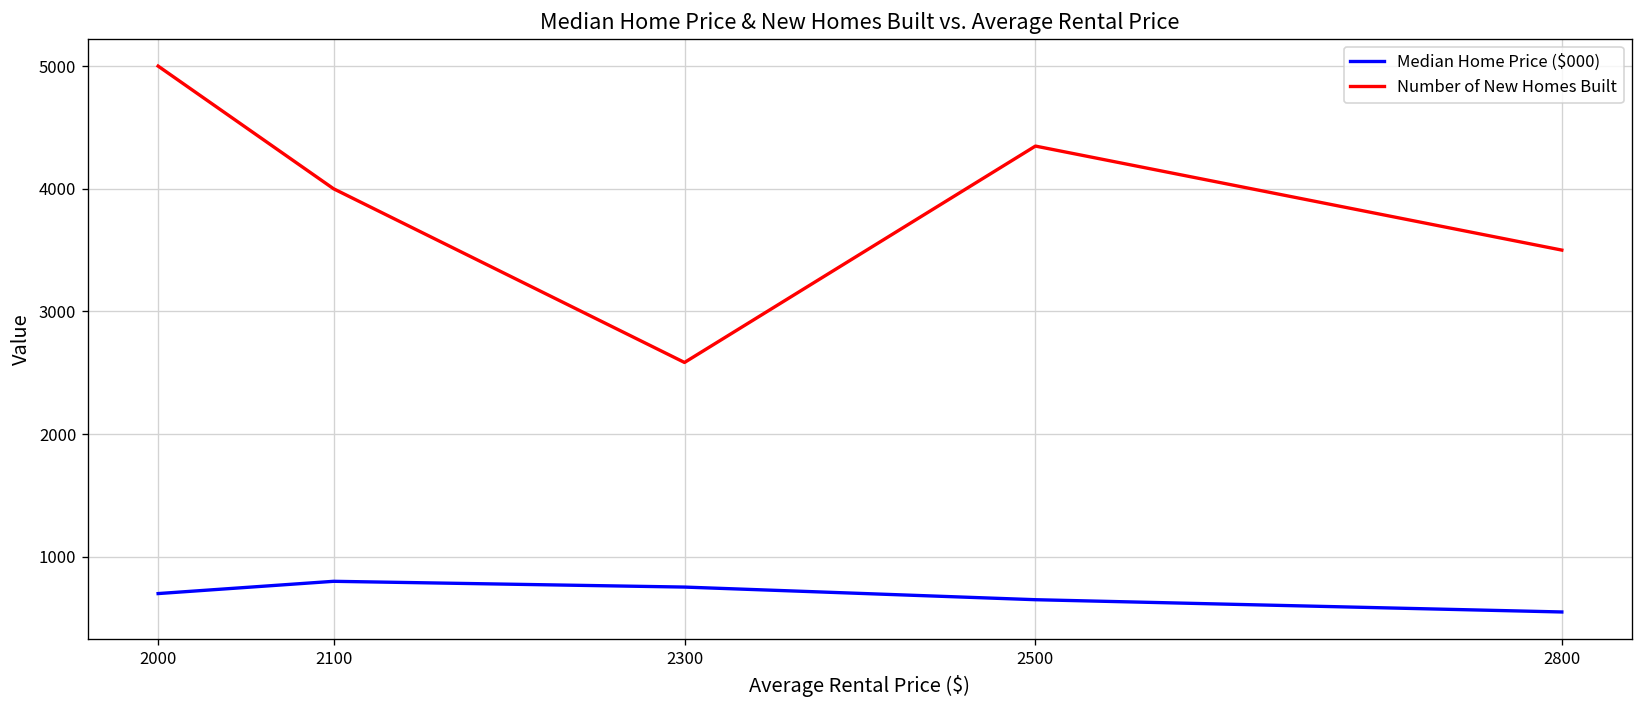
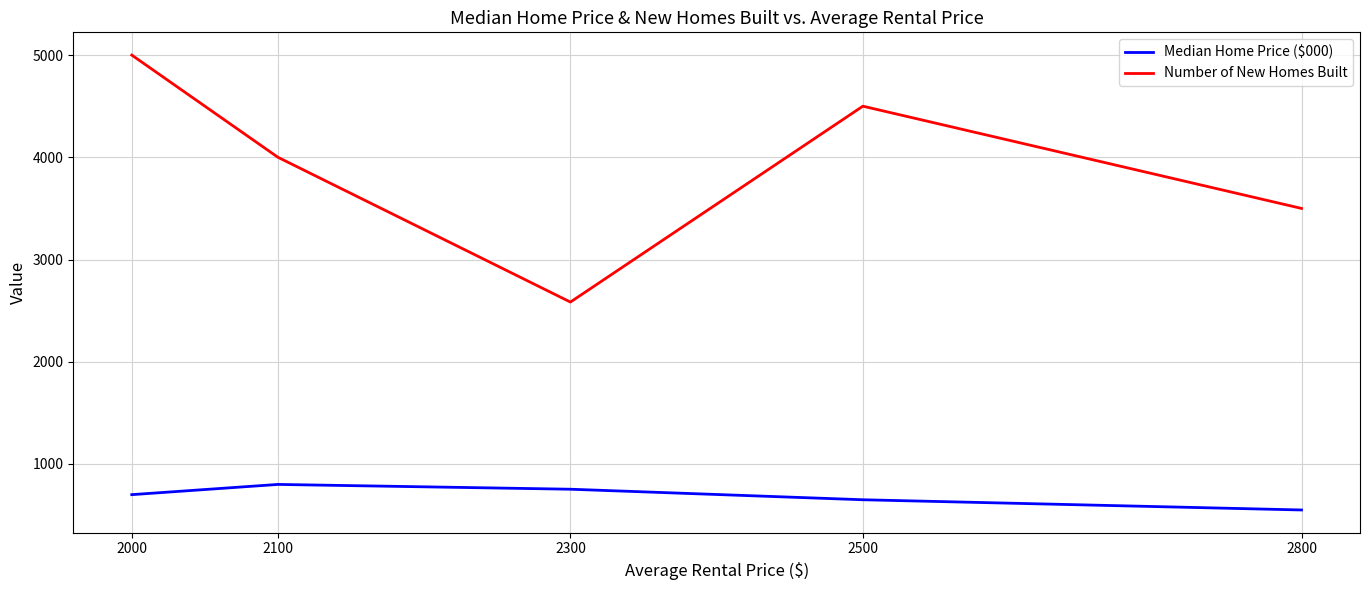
  {
    "Median Home Price ($000)": {
      "2000": 700,
      "2100": 800,
      "2300": 750,
      "2500": 650,
      "2800": 550
    },
    "Number of New Homes Built": {
      "2000": 5000,
      "2100": 4000,
      "2300": 2580,
-     "2500": 4350,
+     "2500": 4500,
      "2800": 3500
    }
  }
